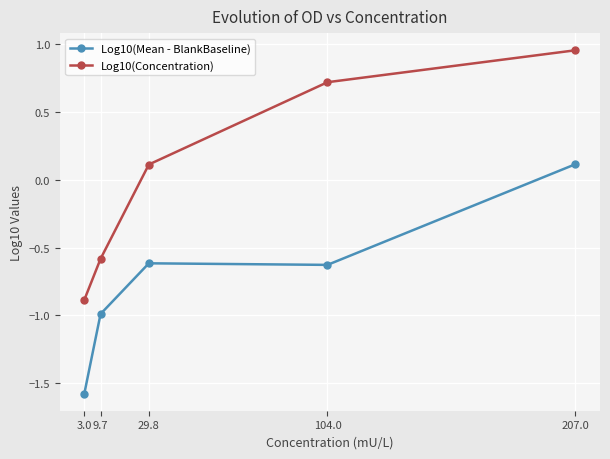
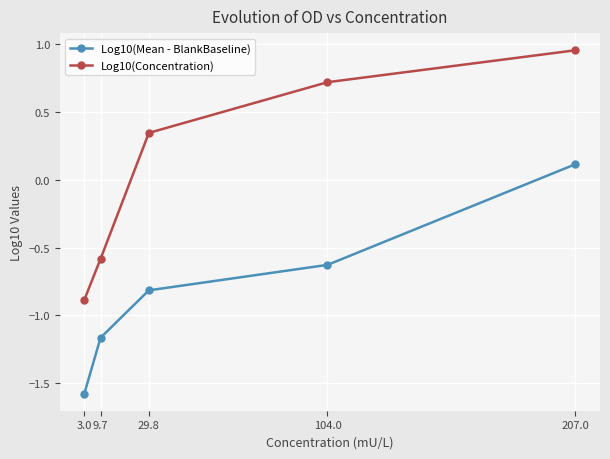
  {
    "Log10(Mean - BlankBaseline)": {
      "3.0": -1.58,
-     "9.7": -0.99,
-     "29.8": -0.62,
+     "9.7": -1.16,
+     "29.8": -0.81,
      "104.0": -0.63,
      "207.0": 0.11
    },
    "Log10(Concentration)": {
      "3.0": -0.88,
      "9.7": -0.58,
-     "29.8": 0.11,
+     "29.8": 0.35,
      "104.0": 0.72,
      "207.0": 0.95
    }
  }
